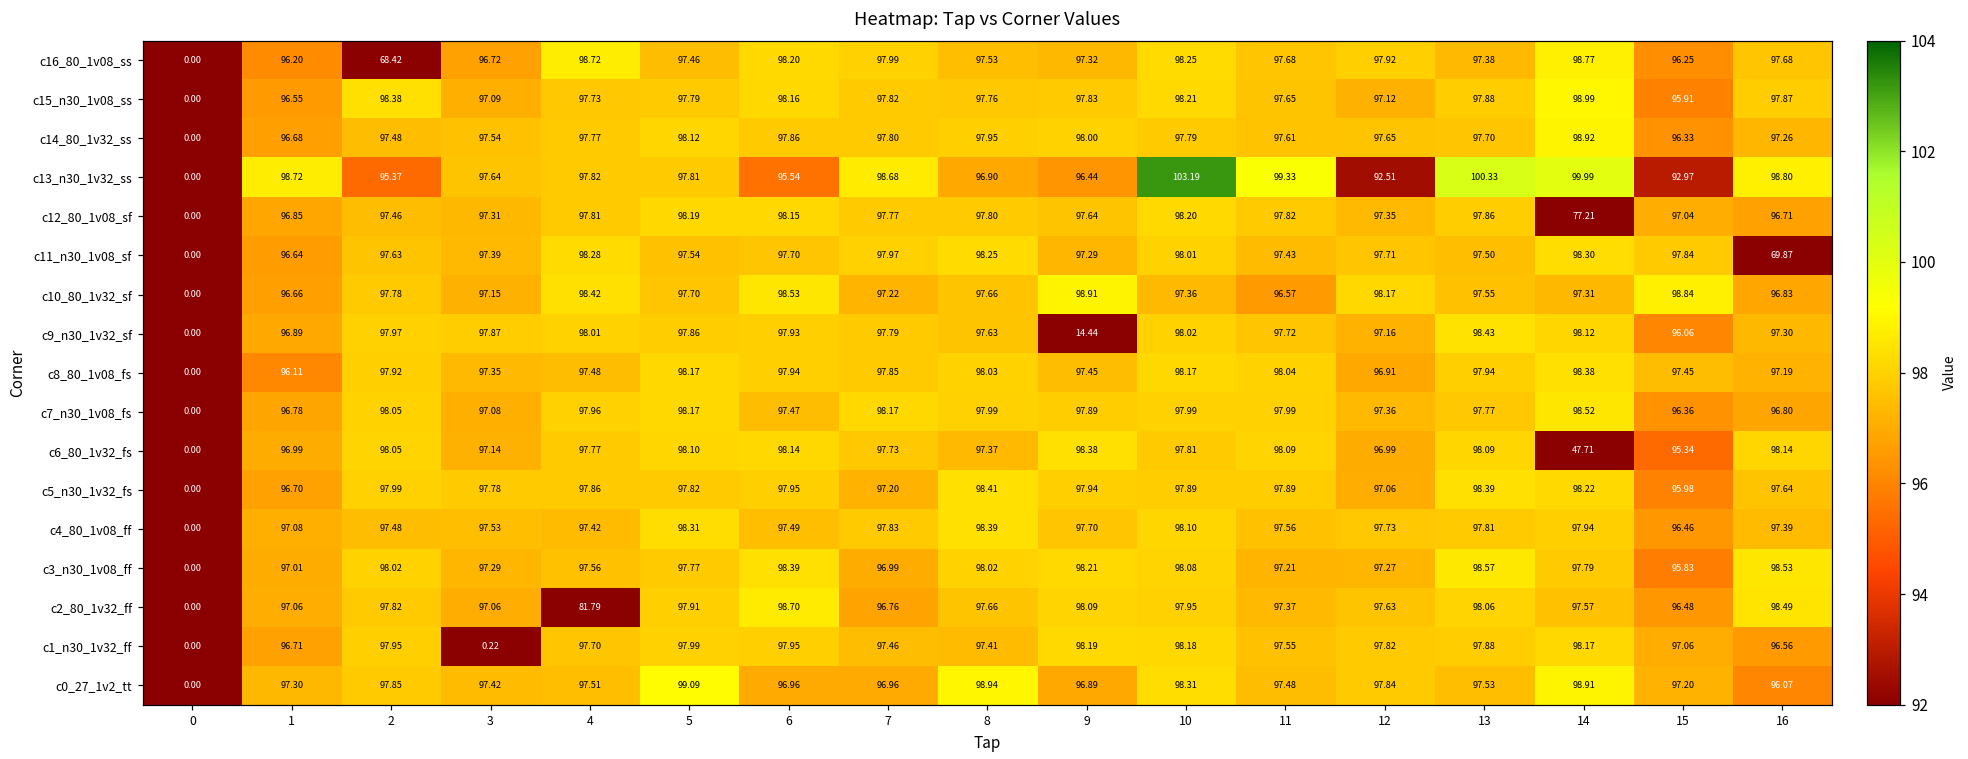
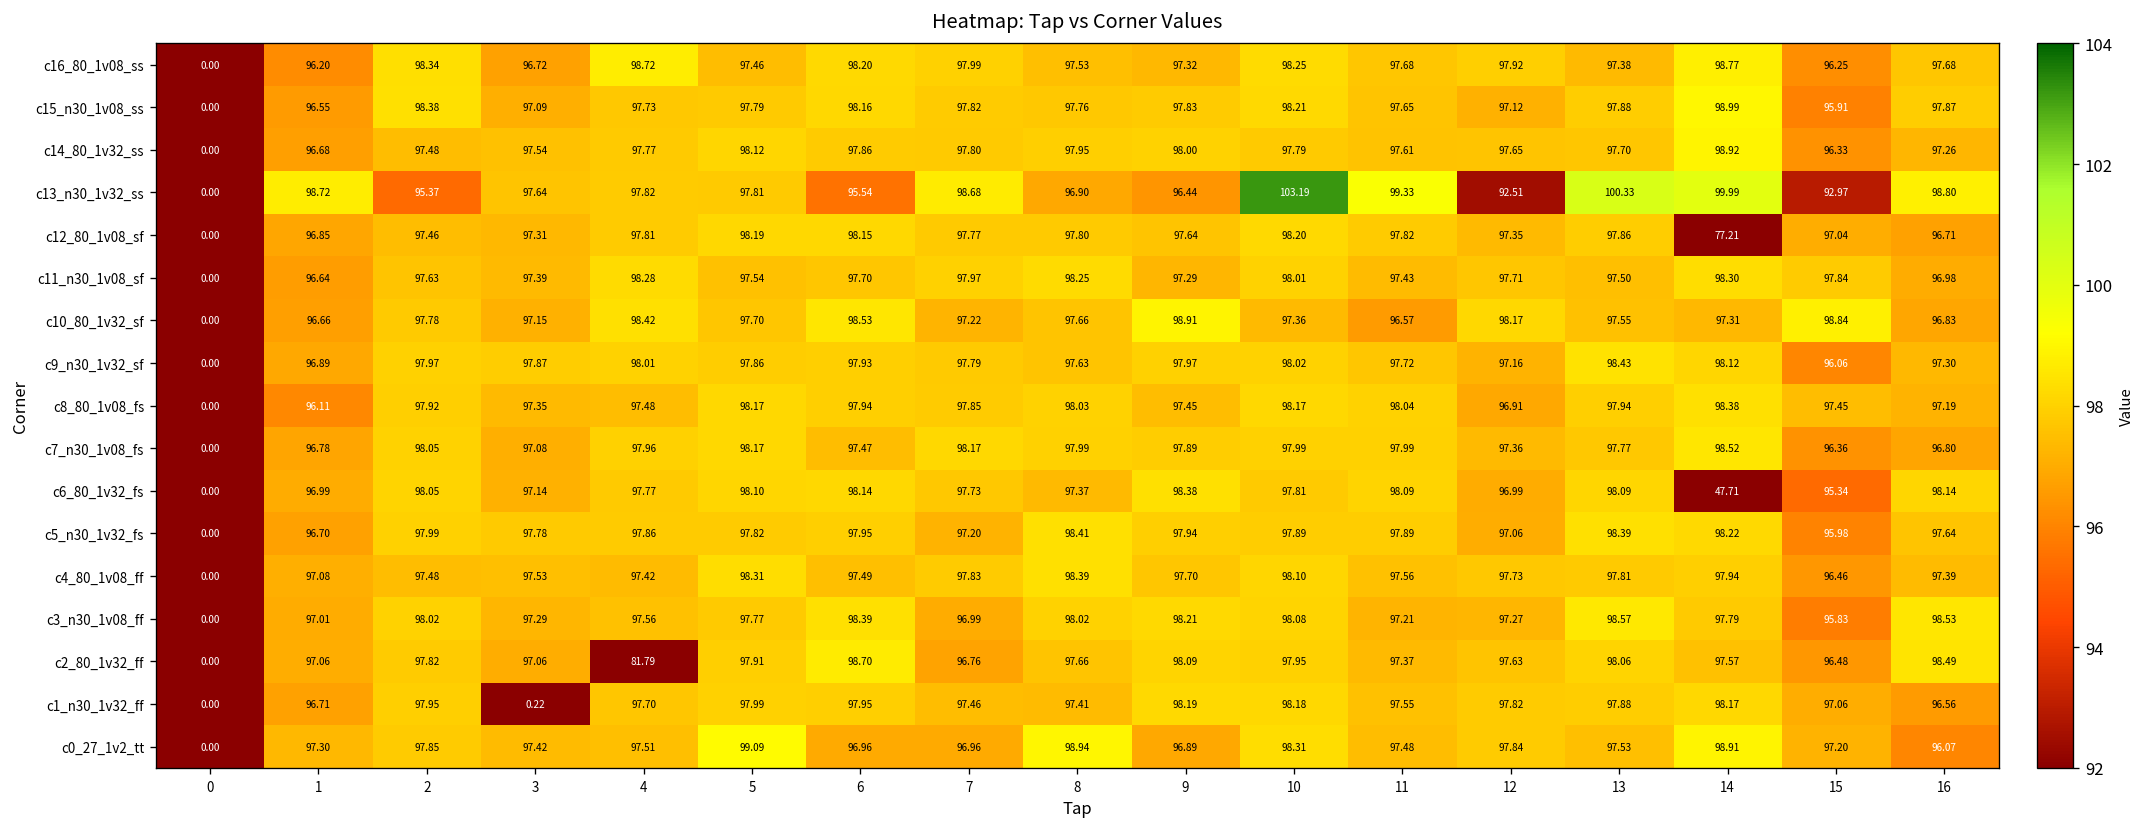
  {
    "c16_80_1v08_ss": {
      "0": 0.00,
      "1": 96.20,
-     "2": 68.42,
+     "2": 98.34,
      "3": 96.72,
      "4": 98.72,
      "5": 97.46,
      "6": 98.20,
      "7": 97.99,
      "8": 97.53,
      "9": 97.32,
      "10": 98.25,
      "11": 97.68,
      "12": 97.92,
      "13": 97.38,
      "14": 98.77,
      "15": 96.25,
      "16": 97.68
    },
    "c11_n30_1v08_sf": {
      "0": 0.00,
      "1": 96.64,
      "2": 97.63,
      "3": 97.39,
      "4": 98.28,
      "5": 97.54,
      "6": 97.70,
      "7": 97.97,
      "8": 98.25,
      "9": 97.29,
      "10": 98.01,
      "11": 97.43,
      "12": 97.71,
      "13": 97.50,
      "14": 98.30,
      "15": 97.84,
-     "16": 69.87
+     "16": 96.98
    },
    "c9_n30_1v32_sf": {
      "0": 0.00,
      "1": 96.89,
      "2": 97.97,
      "3": 97.87,
      "4": 98.01,
      "5": 97.86,
      "6": 97.93,
      "7": 97.79,
      "8": 97.63,
-     "9": 14.44,
+     "9": 97.97,
      "10": 98.02,
      "11": 97.72,
      "12": 97.16,
      "13": 98.43,
      "14": 98.12,
      "15": 96.06,
      "16": 97.30
    }
  }
